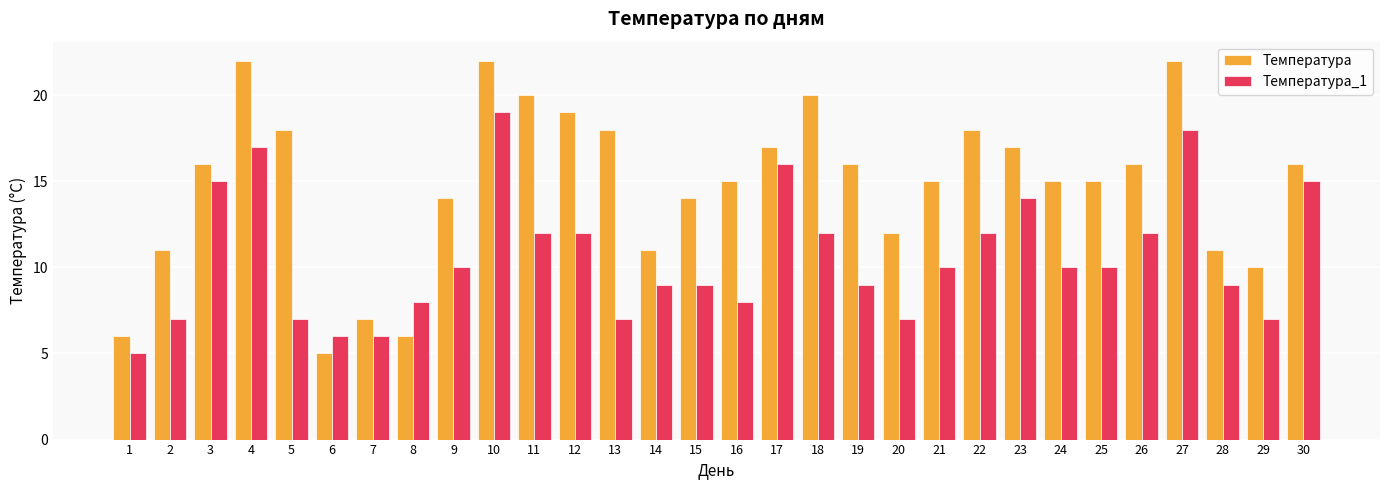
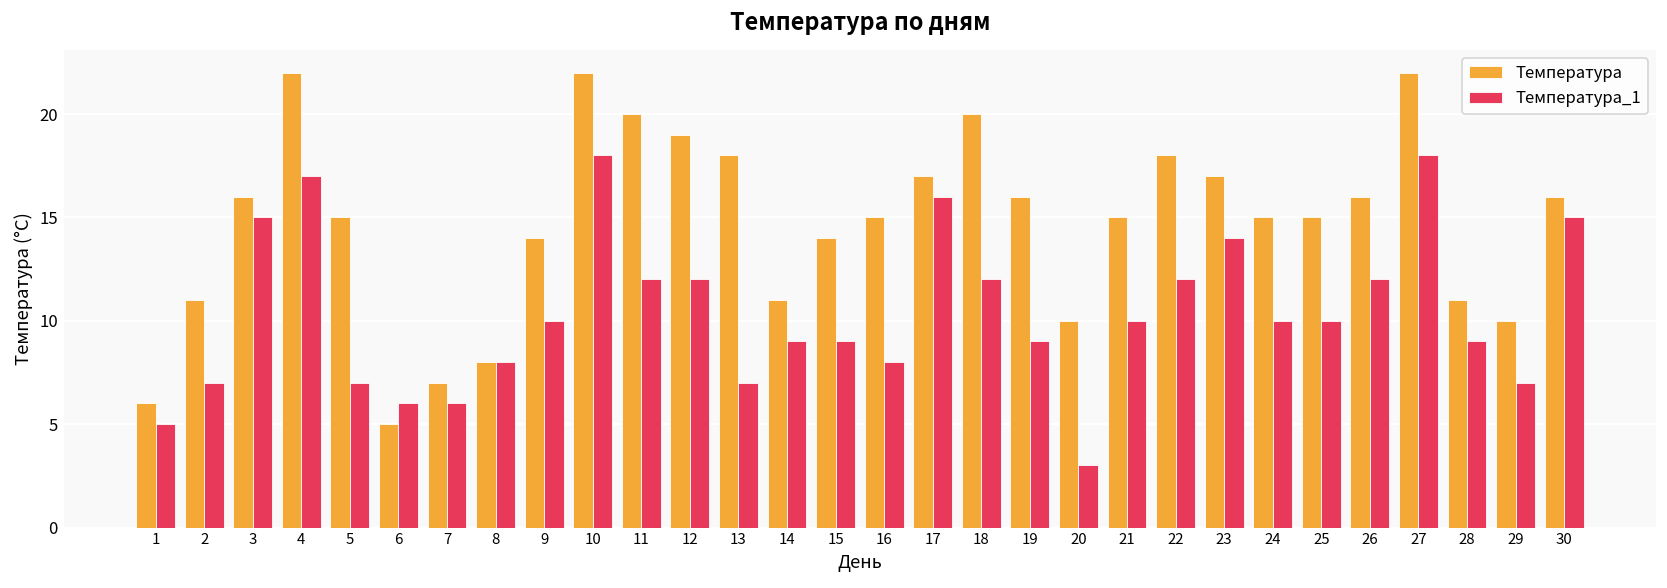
  {
    "Температура": {
      "1": 6,
      "2": 11,
      "3": 16,
      "4": 22,
-     "5": 18,
+     "5": 15,
      "6": 5,
      "7": 7,
-     "8": 6,
+     "8": 8,
      "9": 14,
      "10": 22,
      "11": 20,
      "12": 19,
      "13": 18,
      "14": 11,
      "15": 14,
      "16": 15,
      "17": 17,
      "18": 20,
      "19": 16,
-     "20": 12,
+     "20": 10,
      "21": 15,
      "22": 18,
      "23": 17,
      "24": 15,
      "25": 15,
      "26": 16,
      "27": 22,
      "28": 11,
      "29": 10,
      "30": 16
    },
    "Температура_1": {
      "1": 5,
      "2": 7,
      "3": 15,
      "4": 17,
      "5": 7,
      "6": 6,
      "7": 6,
      "8": 8,
      "9": 10,
-     "10": 19,
+     "10": 18,
      "11": 12,
      "12": 12,
      "13": 7,
      "14": 9,
      "15": 9,
      "16": 8,
      "17": 16,
      "18": 12,
      "19": 9,
-     "20": 7,
+     "20": 3,
      "21": 10,
      "22": 12,
      "23": 14,
      "24": 10,
      "25": 10,
      "26": 12,
      "27": 18,
      "28": 9,
      "29": 7,
      "30": 15
    }
  }
